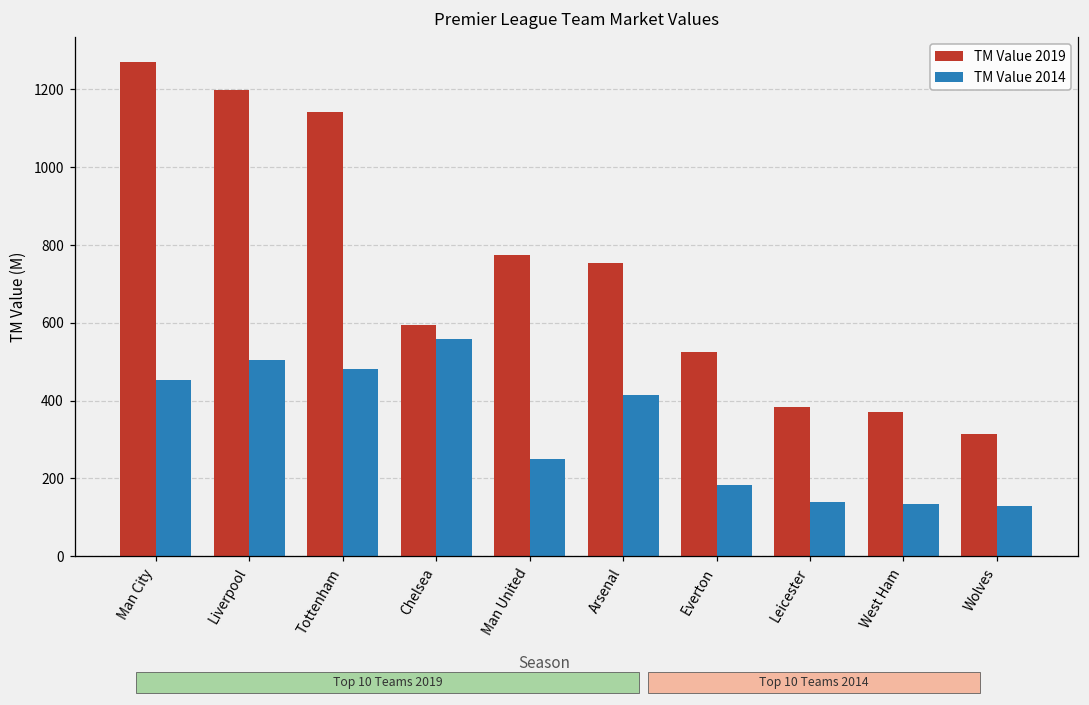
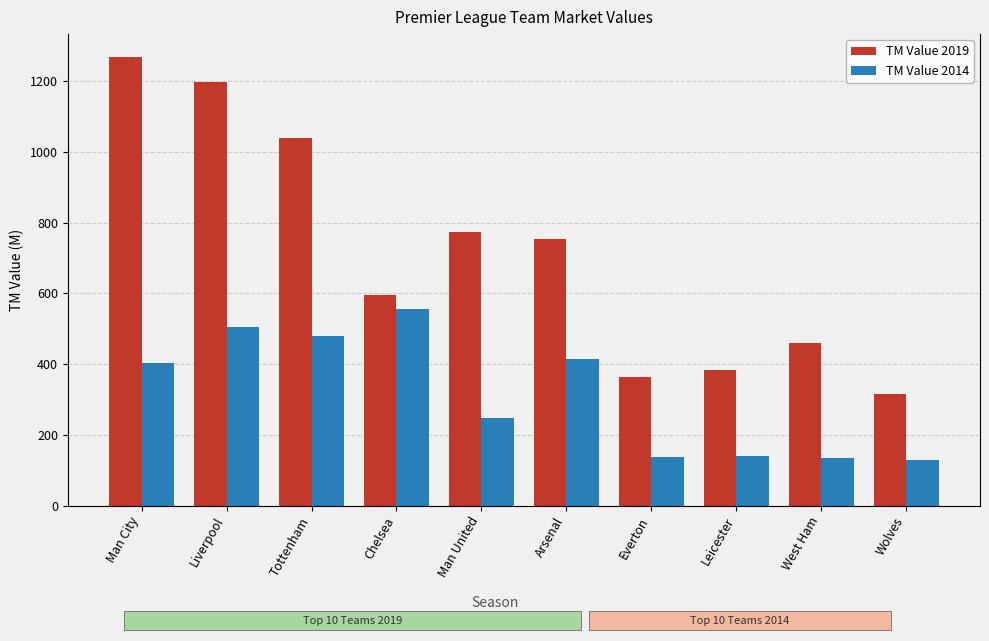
  {
    "TM Value 2019": {
      "Man City": 1270,
      "Liverpool": 1200,
-     "Tottenham": 1140,
+     "Tottenham": 1040,
      "Chelsea": 600,
      "Man United": 780,
      "Arsenal": 750,
-     "Everton": 530,
+     "Everton": 370,
      "Leicester": 380,
-     "West Ham": 370,
+     "West Ham": 460,
      "Wolves": 320
    },
    "TM Value 2014": {
-     "Man City": 450,
+     "Man City": 400,
      "Liverpool": 510,
      "Tottenham": 480,
      "Chelsea": 560,
      "Man United": 250,
      "Arsenal": 410,
-     "Everton": 180,
+     "Everton": 140,
      "Leicester": 140,
      "West Ham": 140,
      "Wolves": 130
    }
  }
